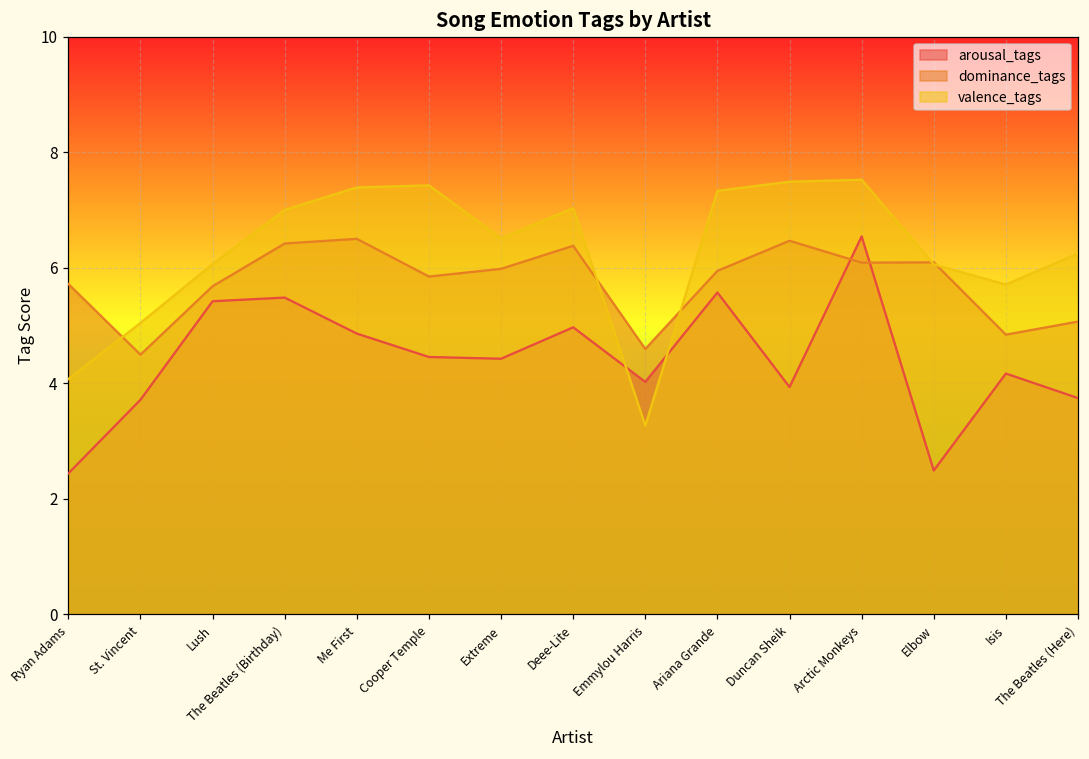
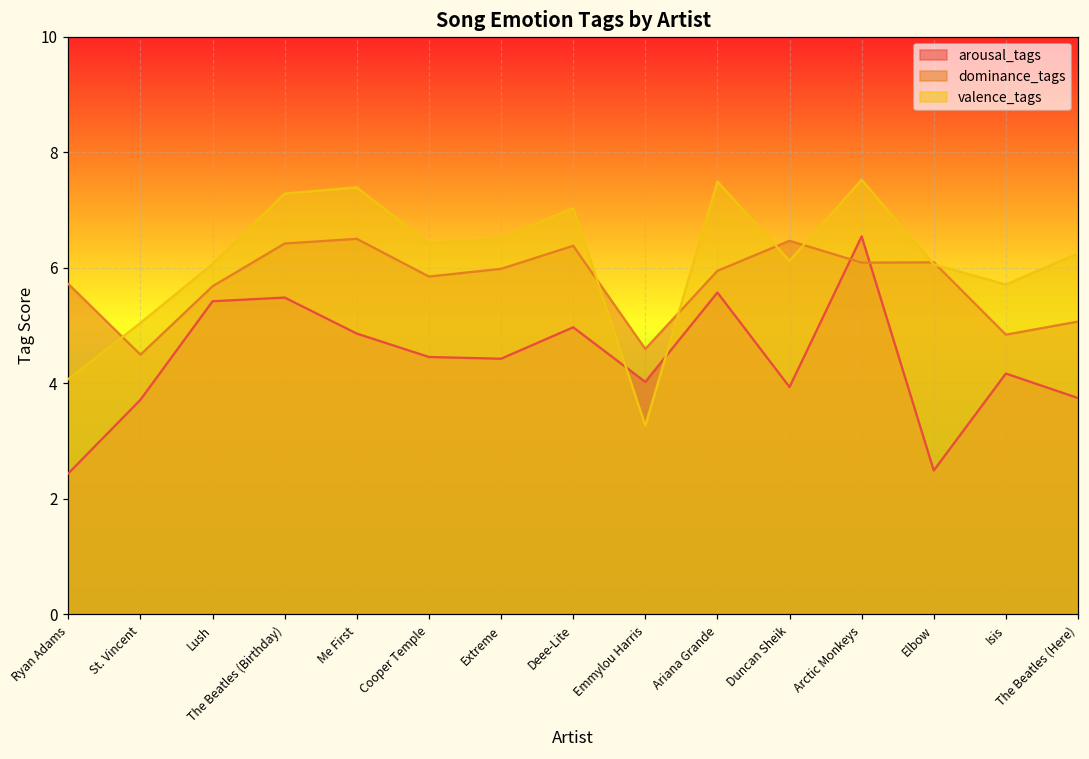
  {
    "valence_tags": {
      "Ryan Adams": 4.1,
      "St. Vincent": 5.0,
      "Lush": 6.1,
-     "The Beatles (Birthday)": 7.0,
+     "The Beatles (Birthday)": 7.3,
      "Me First": 7.4,
-     "Cooper Temple": 7.4,
+     "Cooper Temple": 6.4,
      "Extreme": 6.5,
      "Deee-Lite": 7.0,
      "Emmylou Harris": 3.3,
-     "Ariana Grande": 7.3,
-     "Duncan Sheik": 7.5,
+     "Ariana Grande": 7.5,
+     "Duncan Sheik": 6.1,
      "Arctic Monkeys": 7.5,
      "Isis": 5.7,
      "The Beatles (Here)": 6.3
    }
  }
